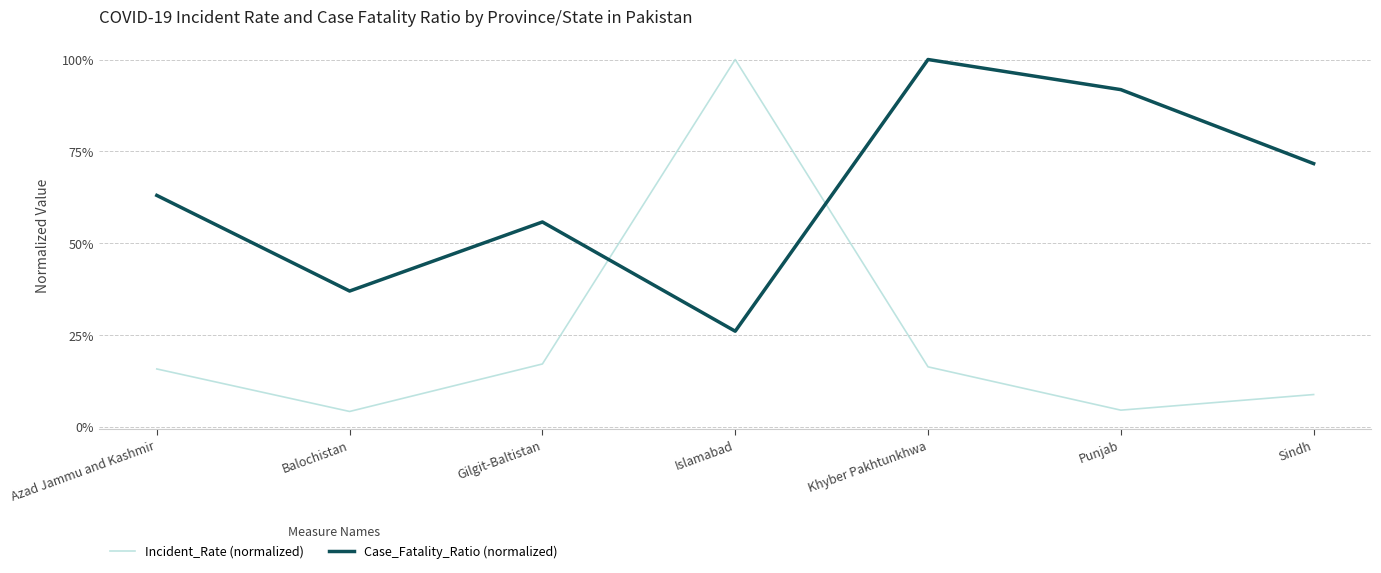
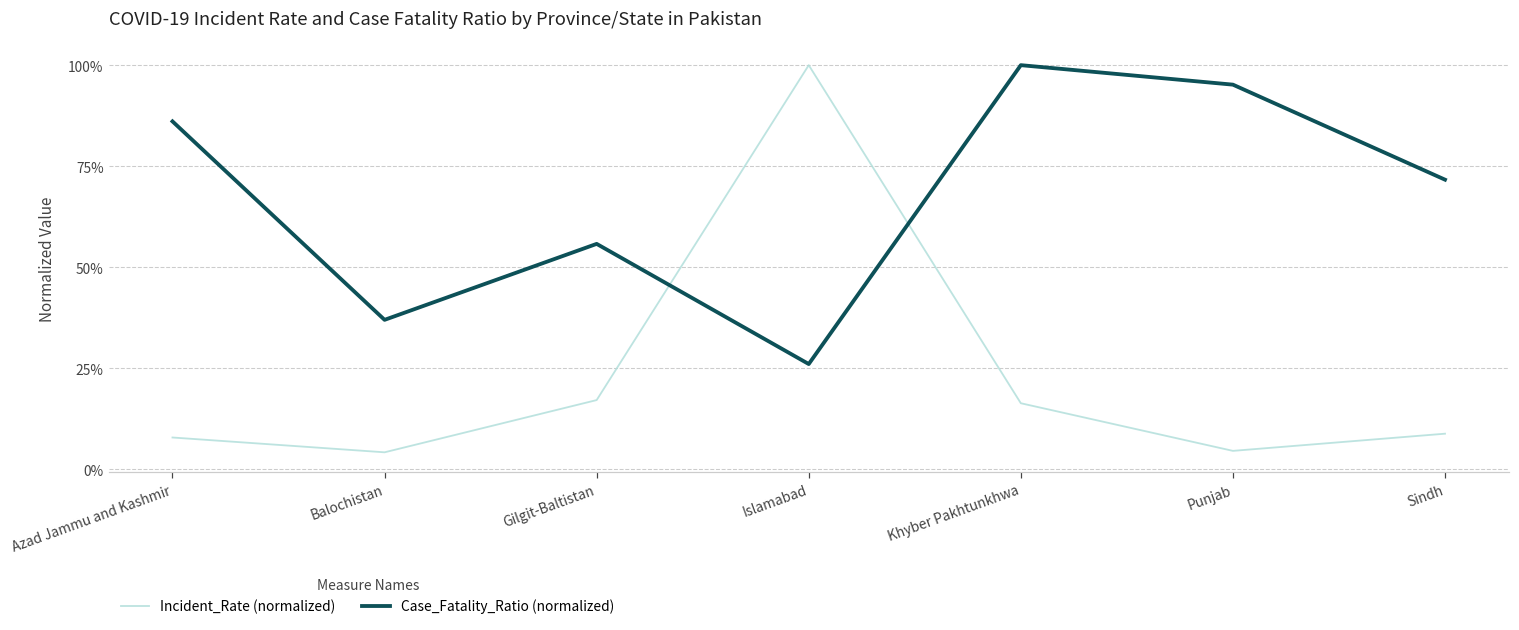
  {
    "Incident_Rate (normalized)": {
-     "Azad Jammu and Kashmir": "16%",
+     "Azad Jammu and Kashmir": "8%",
      "Balochistan": "4%",
      "Gilgit-Baltistan": "17%",
      "Islamabad": "100%",
      "Khyber Pakhtunkhwa": "16%",
      "Punjab": "5%",
      "Sindh": "9%"
    },
    "Case_Fatality_Ratio (normalized)": {
-     "Azad Jammu and Kashmir": "63%",
+     "Azad Jammu and Kashmir": "86%",
      "Balochistan": "37%",
      "Gilgit-Baltistan": "56%",
      "Islamabad": "26%",
      "Khyber Pakhtunkhwa": "100%",
-     "Punjab": "92%",
+     "Punjab": "95%",
      "Sindh": "72%"
    }
  }
